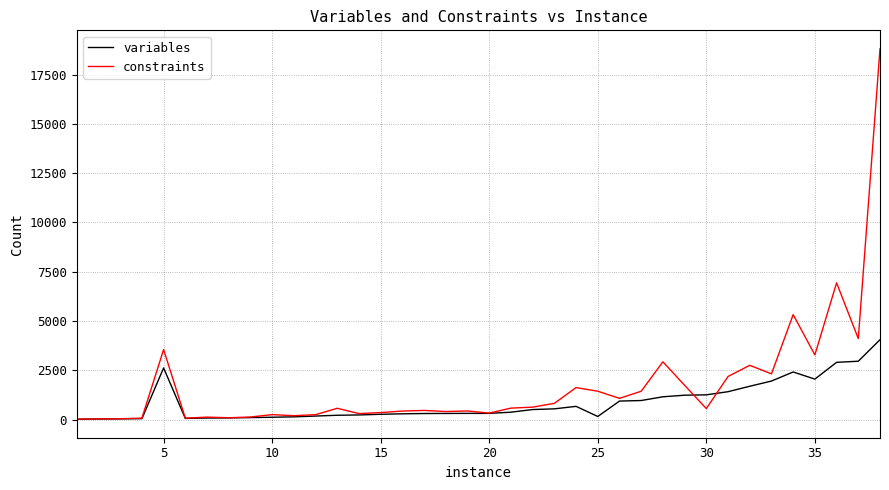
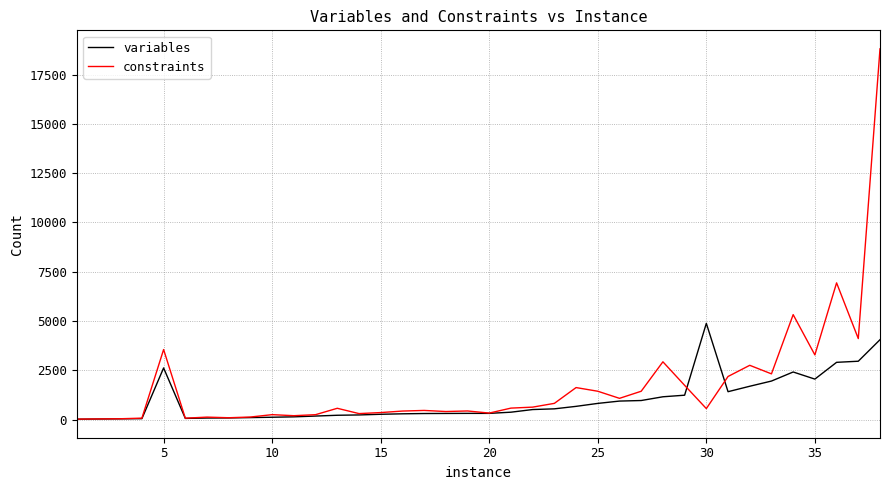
  {
    "variables": {
      "5": 2600,
-     "25": 200,
-     "30": 1300,
+     "25": 800,
+     "30": 4900,
      "35": 2100
    },
    "constraints": {
      "5": 3600,
      "25": 1400,
      "30": 600,
      "35": 3300
    }
  }
